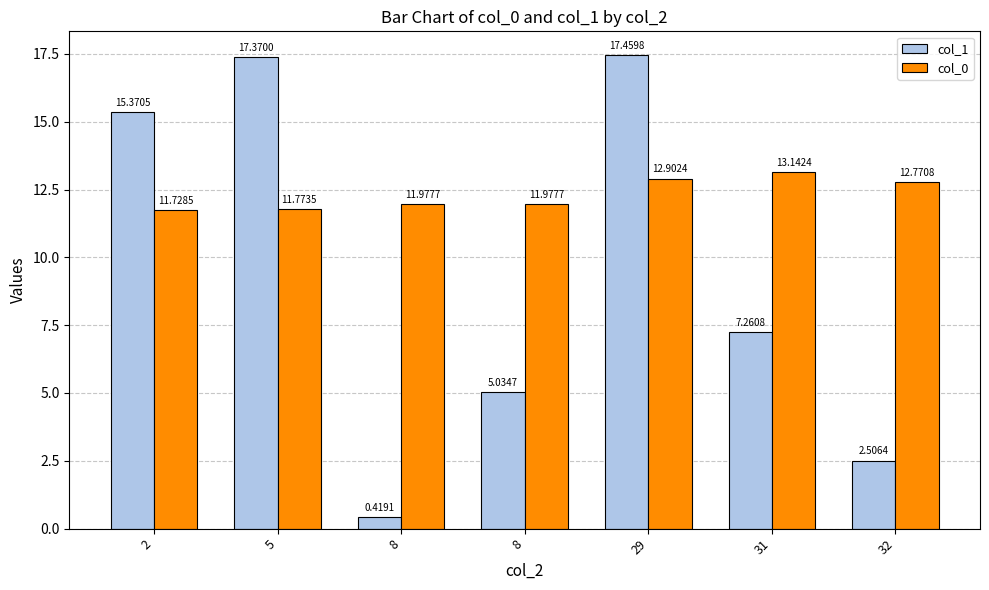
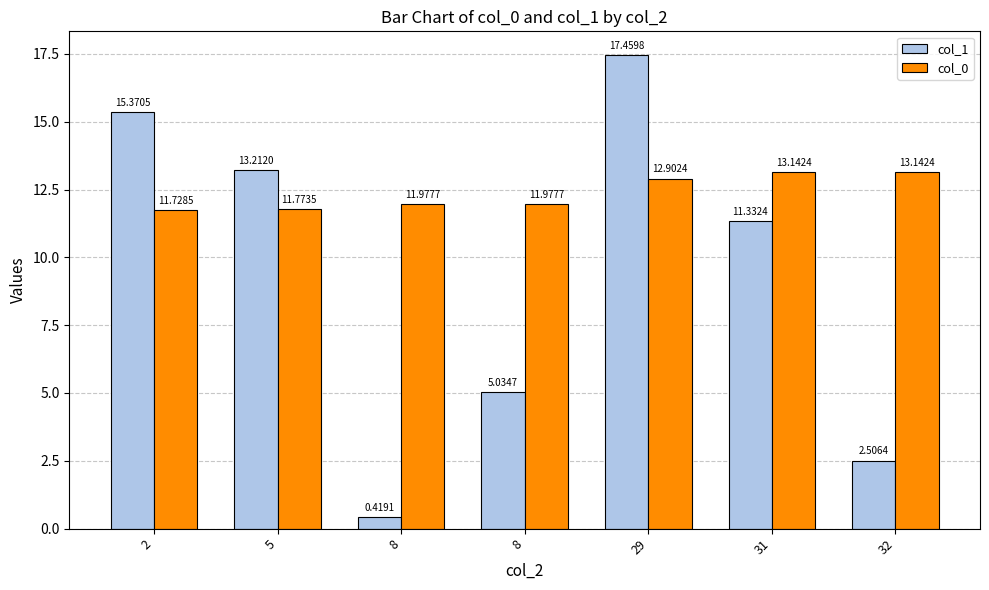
  {
    "col_1": {
      "2": 15.3705,
-     "5": 17.3700,
+     "5": 13.2120,
      "29": 17.4598,
-     "31": 7.2608,
+     "31": 11.3324,
      "32": 2.5064
    },
    "col_0": {
      "2": 11.7285,
      "5": 11.7735,
      "29": 12.9024,
      "31": 13.1424,
-     "32": 12.7708
+     "32": 13.1424
    }
  }
